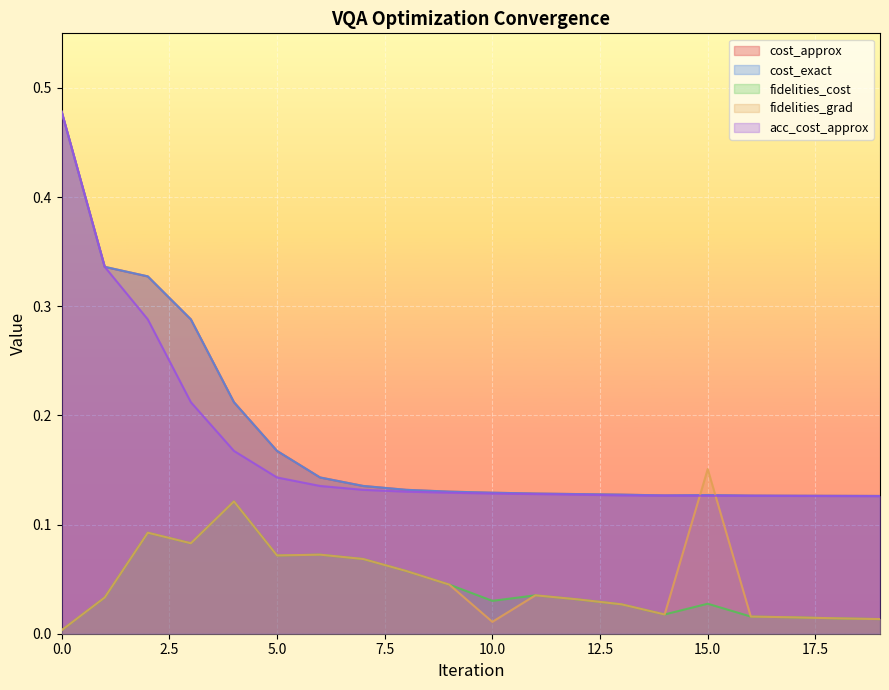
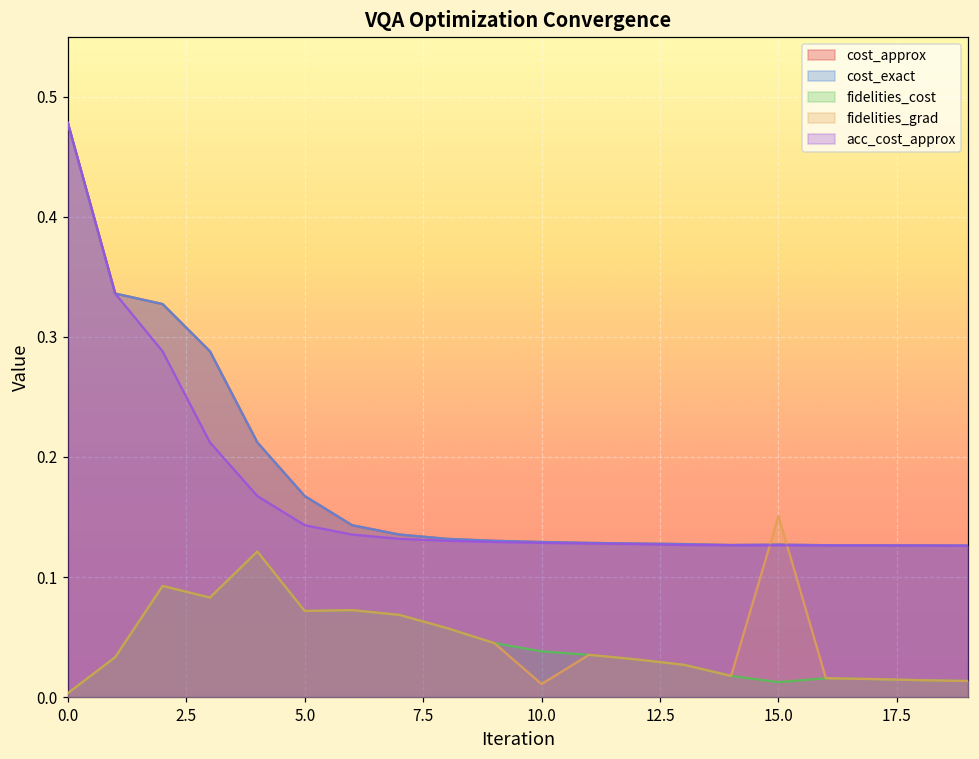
  {
    "fidelities_cost": {
-     "10.0": 0.030,
-     "15.0": 0.027
+     "10.0": 0.038,
+     "15.0": 0.012
    },
    "fidelities_grad": {
      "10.0": 0.011,
      "15.0": 0.151
    }
  }
